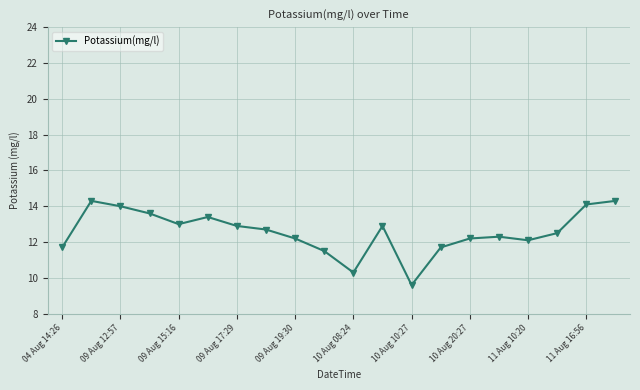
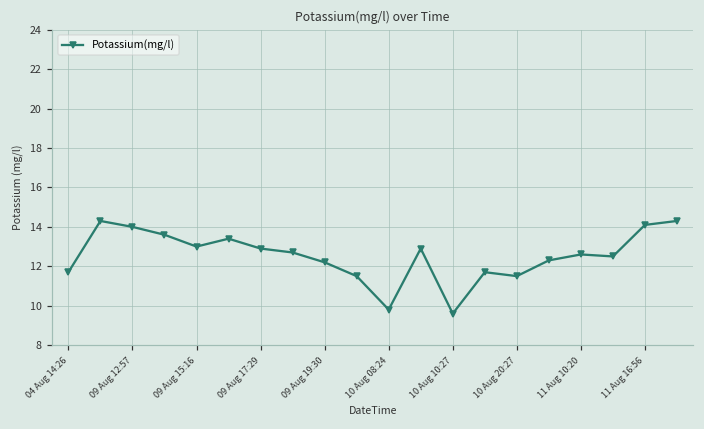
  {
    "04 Aug 14:26": 11.7,
    "09 Aug 12:57": 14.0,
    "09 Aug 15:16": 13.0,
    "09 Aug 17:29": 12.9,
    "09 Aug 19:30": 12.2,
-   "10 Aug 08:24": 10.3,
+   "10 Aug 08:24": 9.8,
    "10 Aug 10:27": 9.6,
-   "10 Aug 20:27": 12.2,
-   "11 Aug 10:20": 12.1,
+   "10 Aug 20:27": 11.5,
+   "11 Aug 10:20": 12.6,
    "11 Aug 16:56": 14.1
  }
